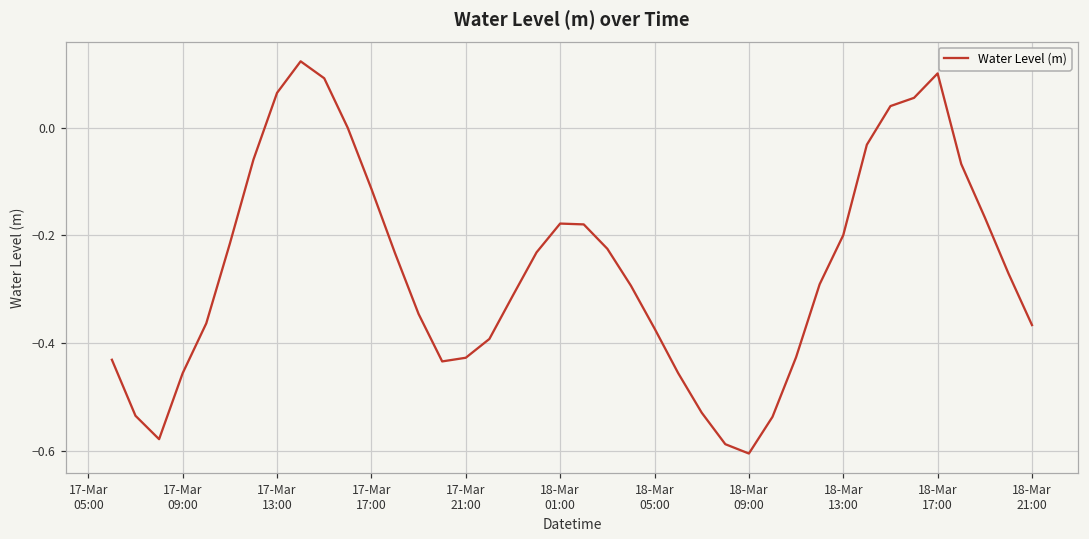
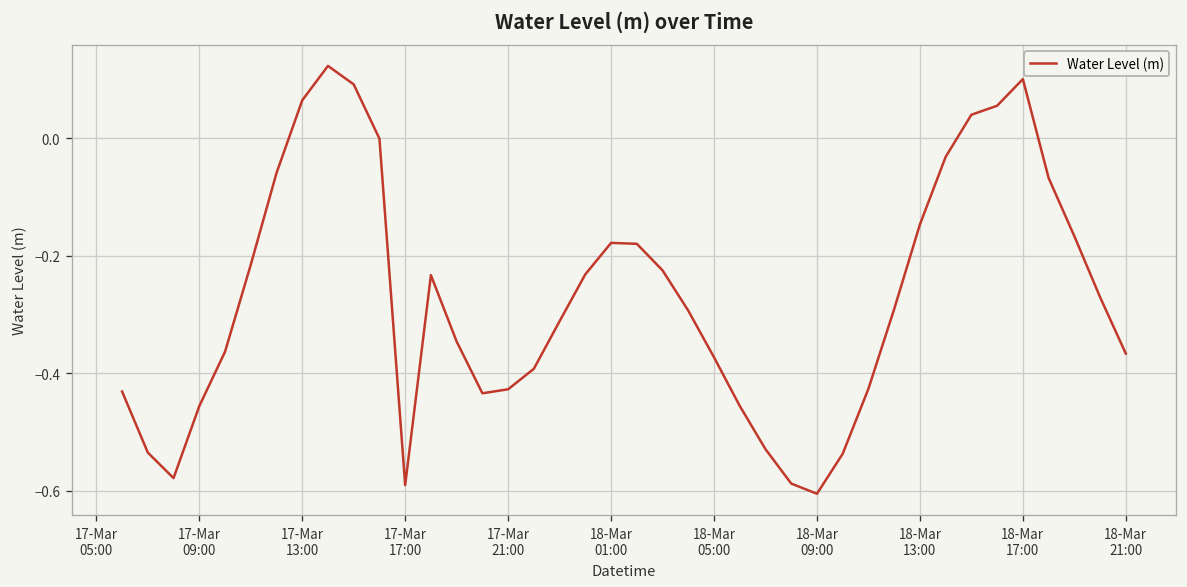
  {
    "17-Mar 09:00": -0.46,
    "17-Mar 13:00": 0.06,
-   "17-Mar 17:00": -0.11,
+   "17-Mar 17:00": -0.59,
    "17-Mar 21:00": -0.43,
    "18-Mar 01:00": -0.18,
    "18-Mar 05:00": -0.37,
    "18-Mar 09:00": -0.61,
-   "18-Mar 13:00": -0.20,
+   "18-Mar 13:00": -0.15,
    "18-Mar 17:00": 0.10,
    "18-Mar 21:00": -0.37
  }
